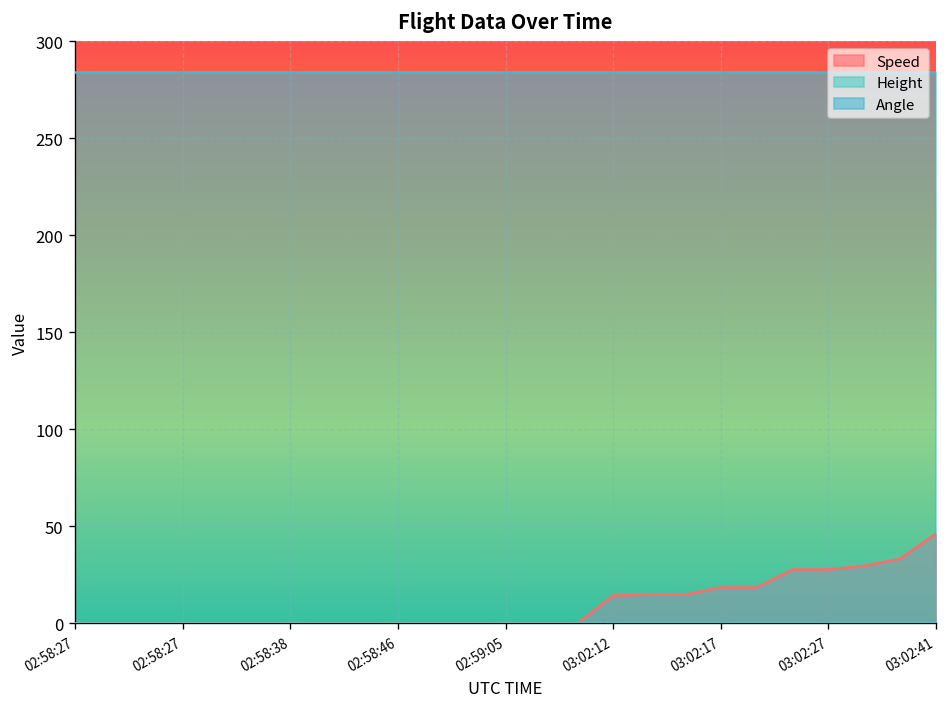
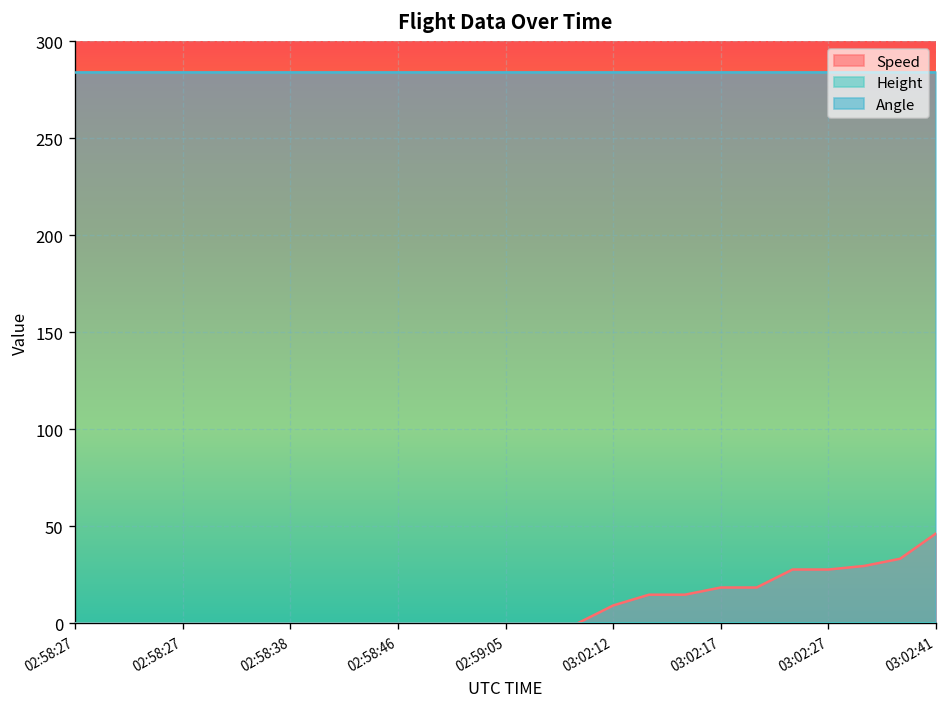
  {
    "Speed": {
-     "03:02:12": 14,
+     "03:02:12": 9,
      "03:02:41": 46
    }
  }
